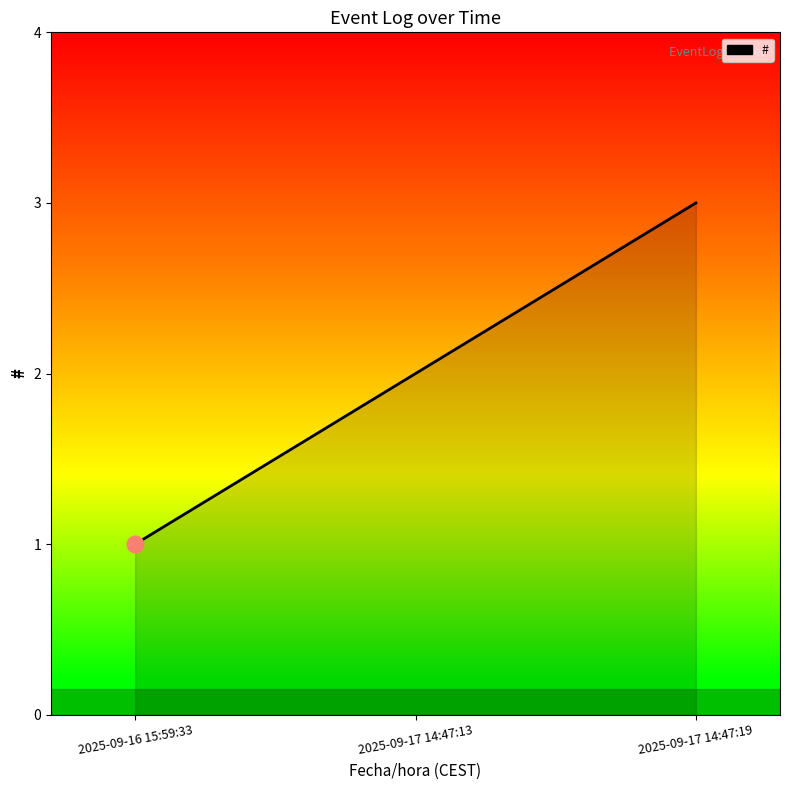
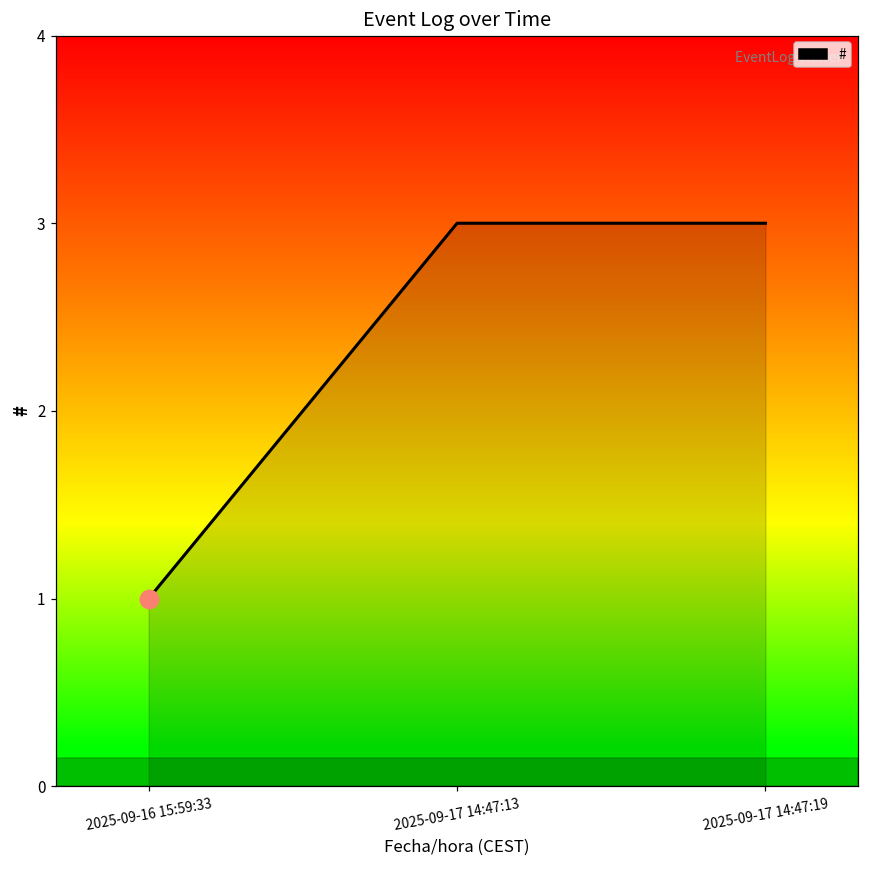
  {
    "#": {
-     "2025-09-17 14:47:13": 2,
+     "2025-09-17 14:47:13": 3,
      "2025-09-17 14:47:19": 3
    }
  }
